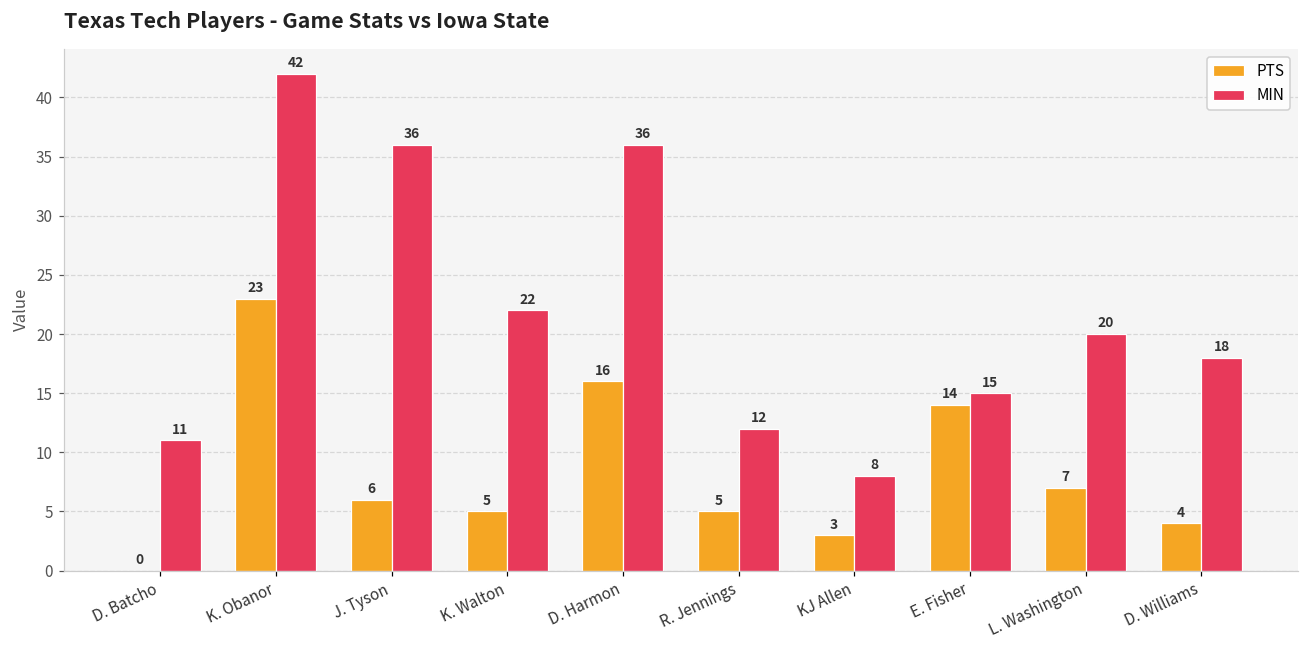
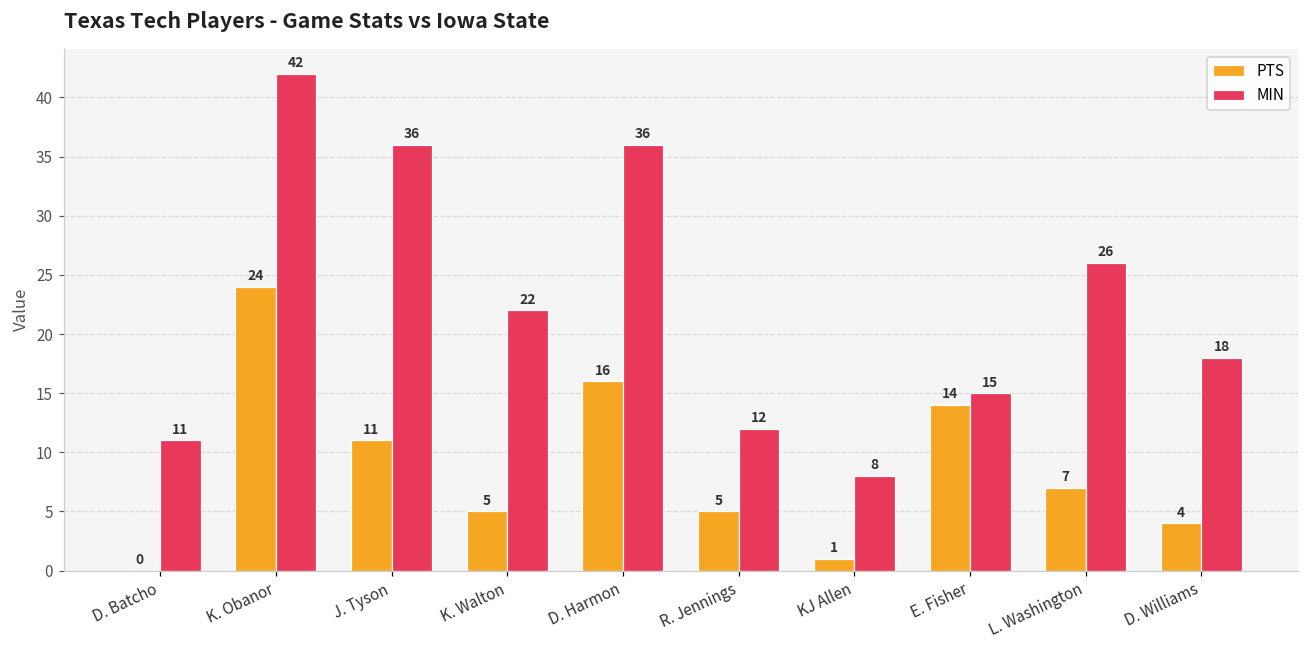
  {
    "PTS": {
      "D. Batcho": 0,
-     "K. Obanor": 23,
-     "J. Tyson": 6,
+     "K. Obanor": 24,
+     "J. Tyson": 11,
      "K. Walton": 5,
      "D. Harmon": 16,
      "R. Jennings": 5,
-     "KJ Allen": 3,
+     "KJ Allen": 1,
      "E. Fisher": 14,
      "L. Washington": 7,
      "D. Williams": 4
    },
    "MIN": {
      "D. Batcho": 11,
      "K. Obanor": 42,
      "J. Tyson": 36,
      "K. Walton": 22,
      "D. Harmon": 36,
      "R. Jennings": 12,
      "KJ Allen": 8,
      "E. Fisher": 15,
-     "L. Washington": 20,
+     "L. Washington": 26,
      "D. Williams": 18
    }
  }
